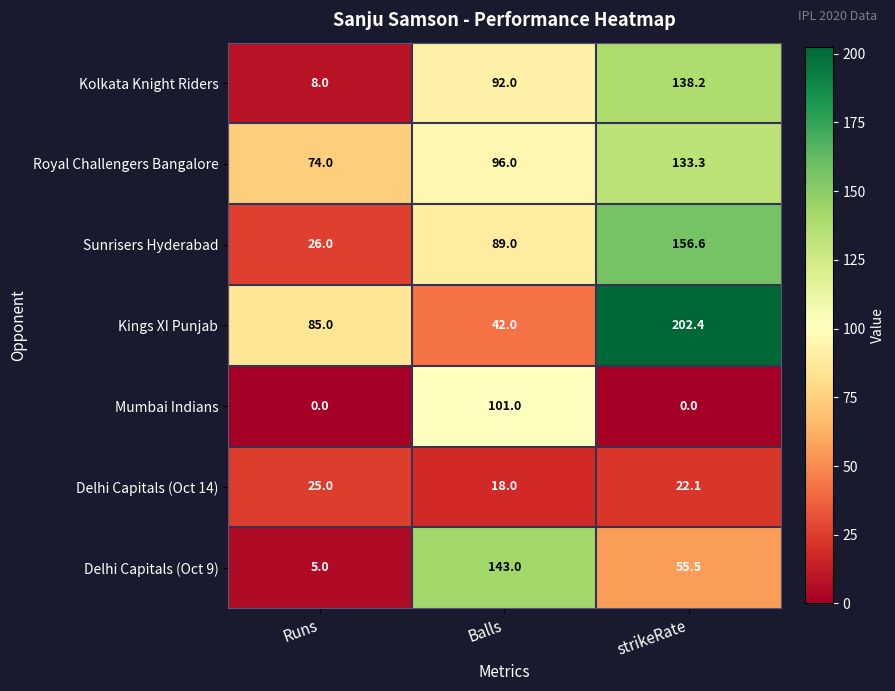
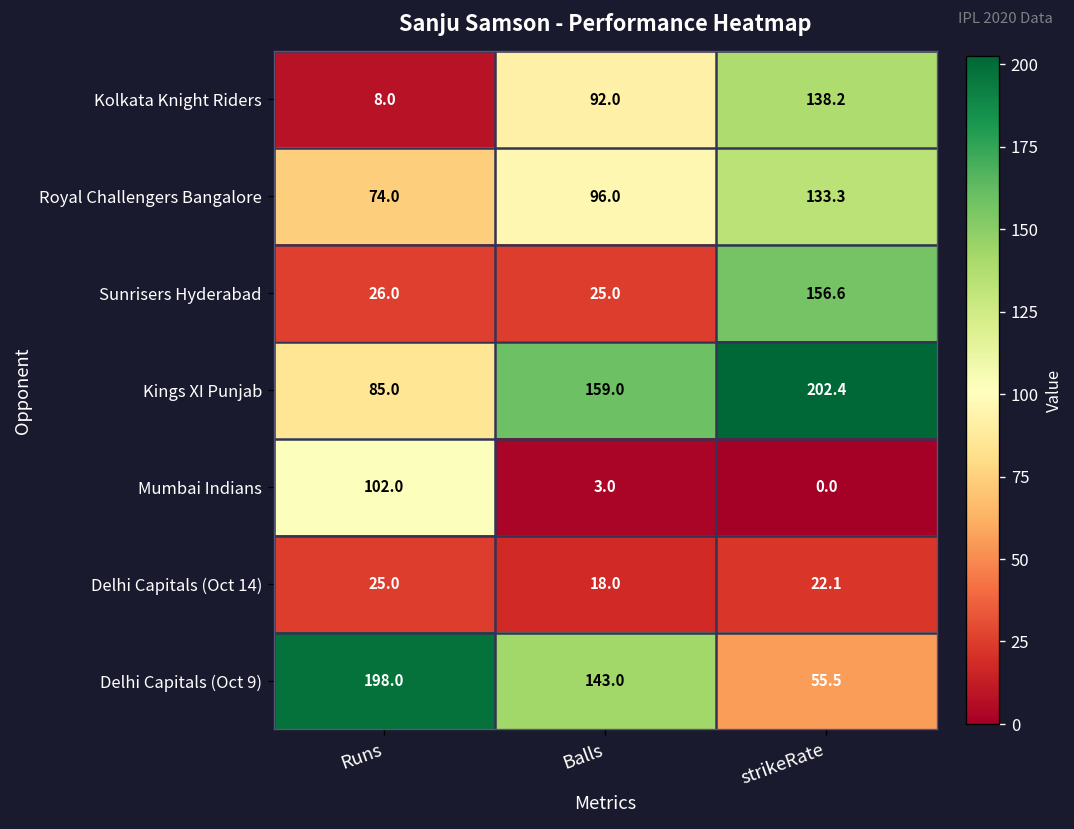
  {
    "Kolkata Knight Riders": {
      "Runs": 8.0,
      "Balls": 92.0,
      "strikeRate": 138.2
    },
    "Royal Challengers Bangalore": {
      "Runs": 74.0,
      "Balls": 96.0,
      "strikeRate": 133.3
    },
    "Sunrisers Hyderabad": {
      "Runs": 26.0,
-     "Balls": 89.0,
+     "Balls": 25.0,
      "strikeRate": 156.6
    },
    "Kings XI Punjab": {
      "Runs": 85.0,
-     "Balls": 42.0,
+     "Balls": 159.0,
      "strikeRate": 202.4
    },
    "Mumbai Indians": {
-     "Runs": 0.0,
-     "Balls": 101.0,
+     "Runs": 102.0,
+     "Balls": 3.0,
      "strikeRate": 0.0
    },
    "Delhi Capitals (Oct 14)": {
      "Runs": 25.0,
      "Balls": 18.0,
      "strikeRate": 22.1
    },
    "Delhi Capitals (Oct 9)": {
-     "Runs": 5.0,
+     "Runs": 198.0,
      "Balls": 143.0,
      "strikeRate": 55.5
    }
  }
